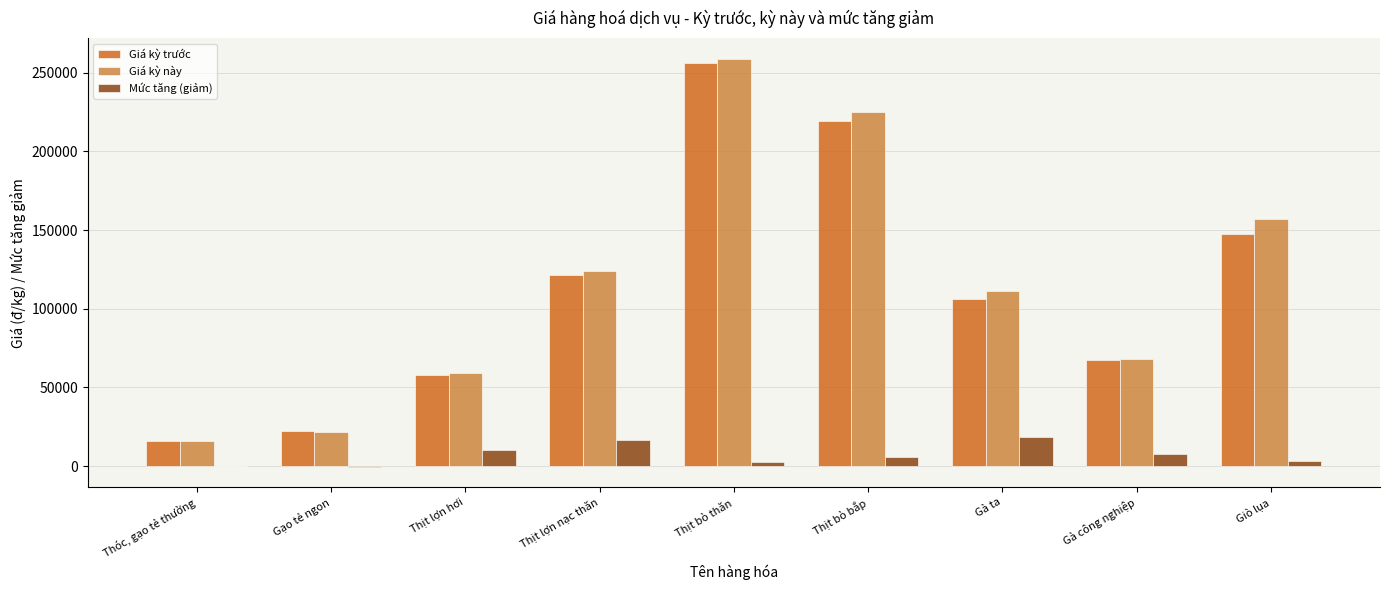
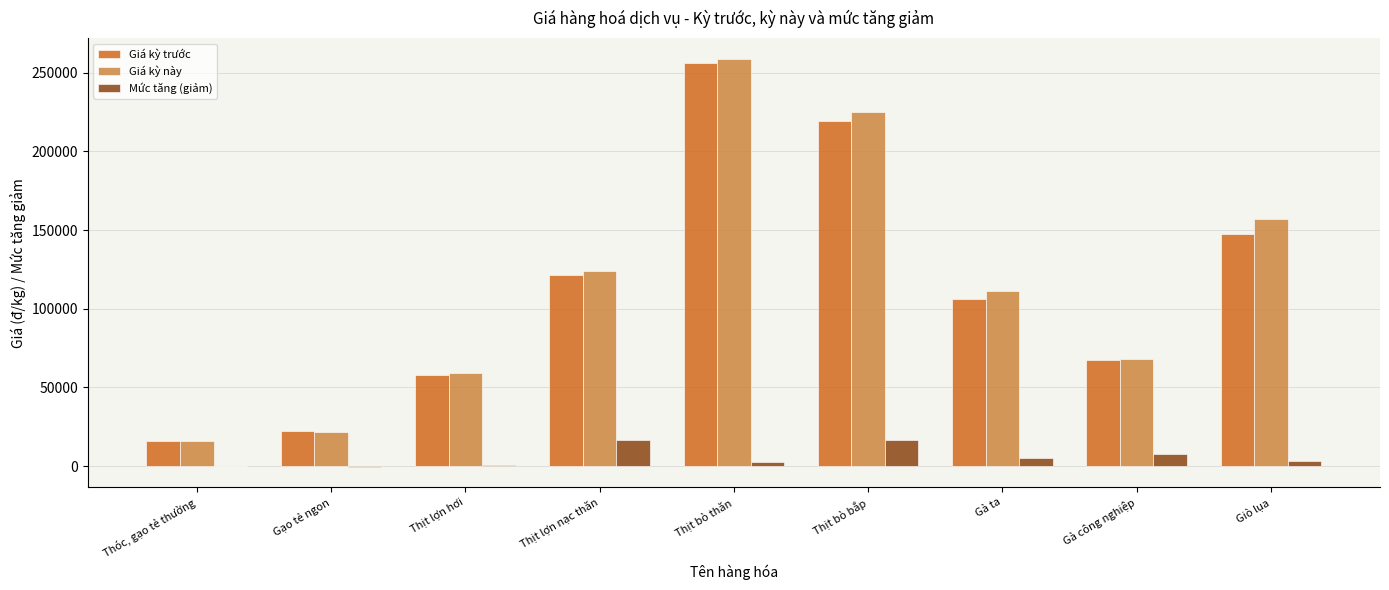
  {
    "Mức tăng (giảm)": {
-     "Thịt lợn hơi": 10000,
+     "Thịt lợn hơi": 1000,
      "Thịt lợn nạc thăn": 17000,
      "Thịt bò thăn": 3000,
-     "Thịt bò bắp": 6000,
-     "Gà ta": 18000,
+     "Thịt bò bắp": 17000,
+     "Gà ta": 5000,
      "Gà công nghiệp": 7000,
      "Giò lụa": 3000
    }
  }
